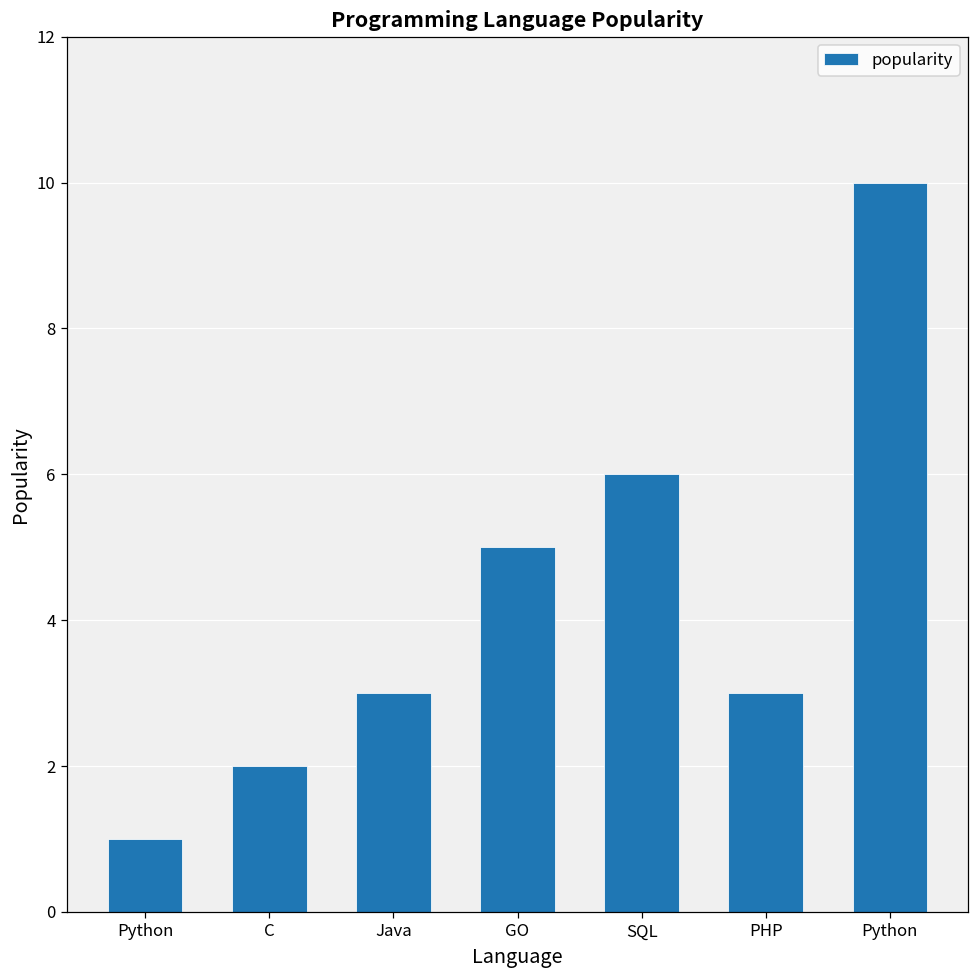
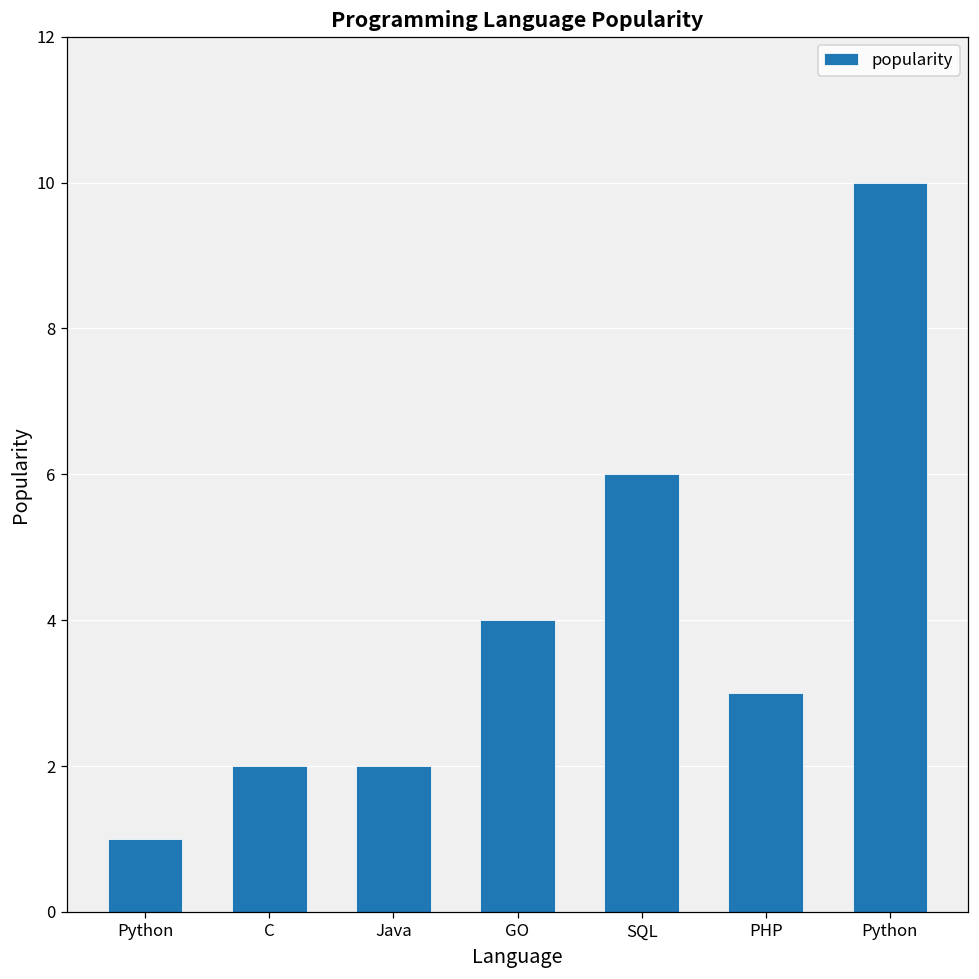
  {
    "C": 2,
-   "Java": 3,
-   "GO": 5,
+   "Java": 2,
+   "GO": 4,
    "SQL": 6,
    "PHP": 3
  }
